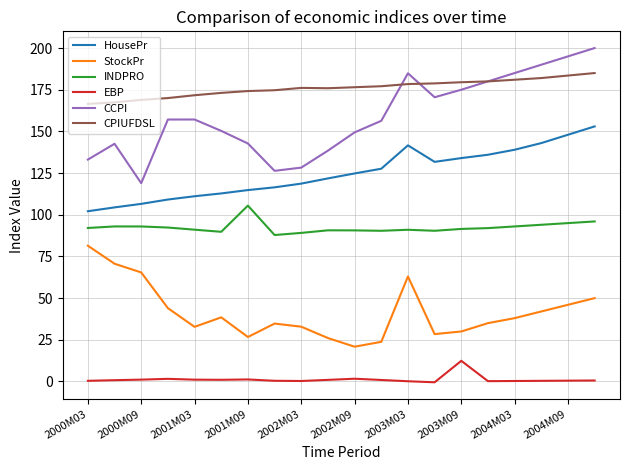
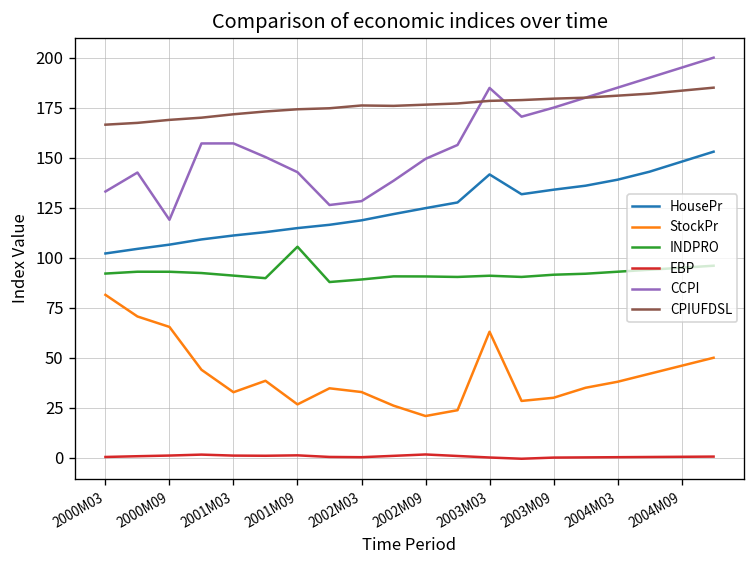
  {
    "HousePr": {
      "2000M03": 102,
      "2000M09": 107,
      "2001M03": 111,
      "2001M09": 115,
      "2002M03": 119,
      "2002M09": 125,
      "2003M03": 142,
      "2003M09": 134,
      "2004M03": 139,
      "2004M09": 148
    },
    "StockPr": {
      "2000M03": 81,
      "2000M09": 65,
      "2001M03": 33,
      "2001M09": 27,
      "2002M03": 33,
      "2002M09": 21,
      "2003M03": 63,
      "2003M09": 30,
      "2004M03": 38,
      "2004M09": 46
    },
    "INDPRO": {
      "2000M03": 92,
      "2000M09": 93,
      "2001M03": 91,
      "2001M09": 105,
      "2002M03": 89,
      "2002M09": 91,
      "2003M03": 91,
      "2003M09": 92,
      "2004M03": 93,
      "2004M09": 95
    },
    "EBP": {
      "2000M03": 0,
      "2000M09": 1,
      "2001M03": 1,
      "2001M09": 1,
      "2002M03": 0,
      "2002M09": 2,
      "2003M03": 0,
-     "2003M09": 12,
+     "2003M09": 0,
      "2004M03": 0,
      "2004M09": 1
    },
    "CCPI": {
      "2000M03": 133,
      "2000M09": 119,
      "2001M03": 157,
      "2001M09": 143,
      "2002M03": 128,
      "2002M09": 149,
      "2003M03": 185,
      "2003M09": 175,
      "2004M03": 185,
      "2004M09": 195
    },
    "CPIUFDSL": {
      "2001M03": 172,
      "2001M09": 174,
      "2002M03": 176,
      "2002M09": 177,
      "2003M03": 178,
      "2003M09": 180,
      "2004M03": 181,
      "2004M09": 184
    }
  }
